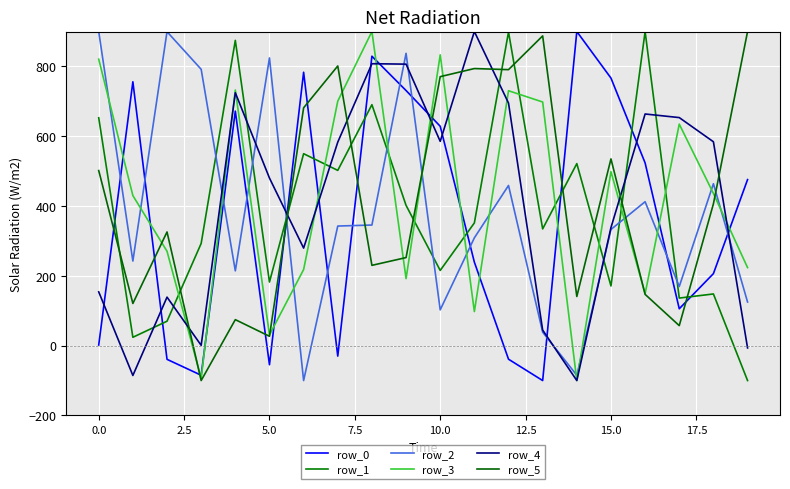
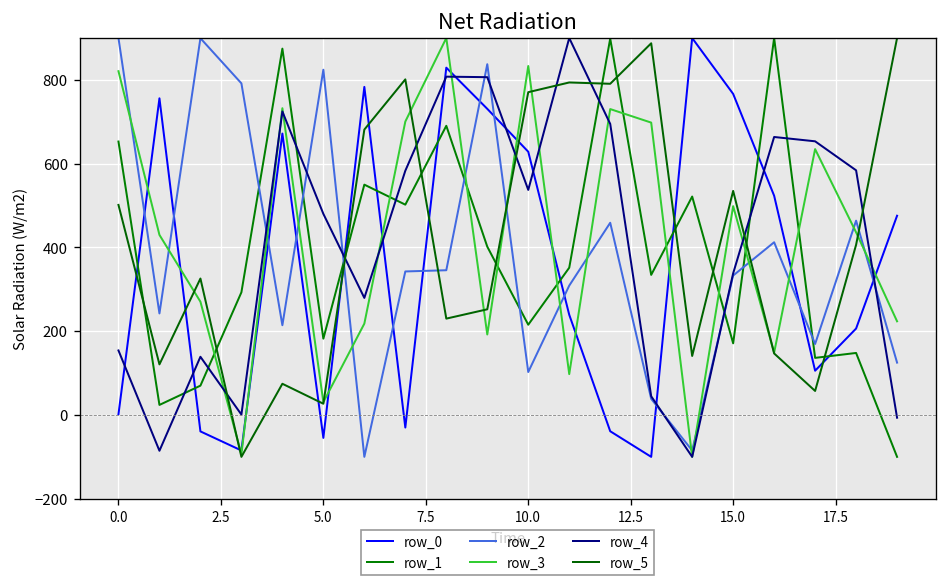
  {
    "row_0": {
      "0.0": 0,
      "5.0": -50,
      "10.0": 630,
      "15.0": 770
    },
    "row_2": {
      "0.0": 900,
      "5.0": 820,
      "10.0": 100
    },
    "row_3": {
      "0.0": 820,
      "10.0": 830,
      "15.0": 500
    },
    "row_4": {
      "0.0": 150,
      "5.0": 480,
-     "10.0": 590
+     "10.0": 540
    }
  }
